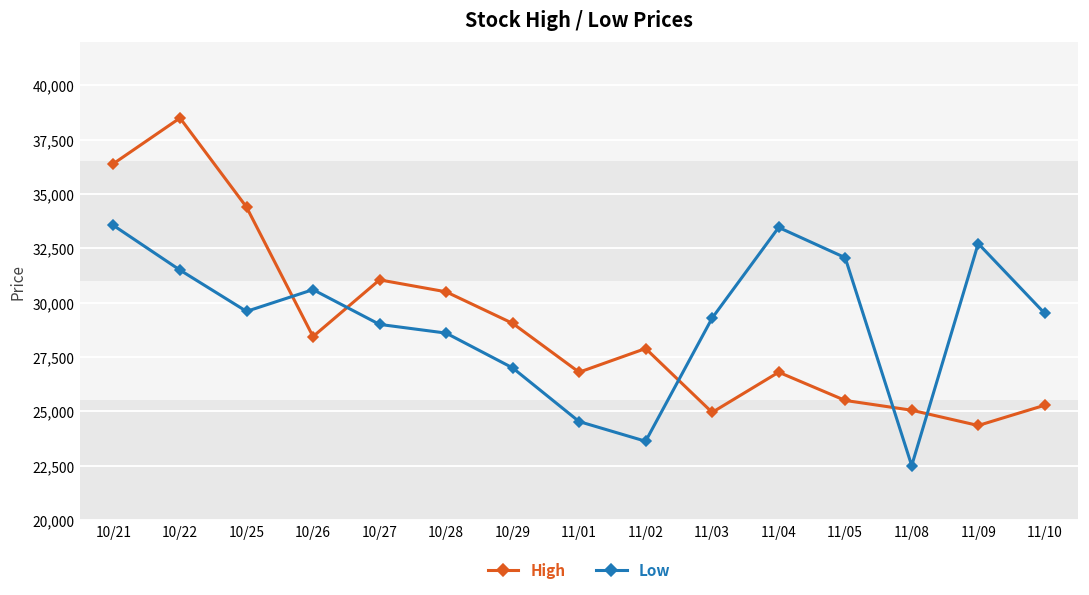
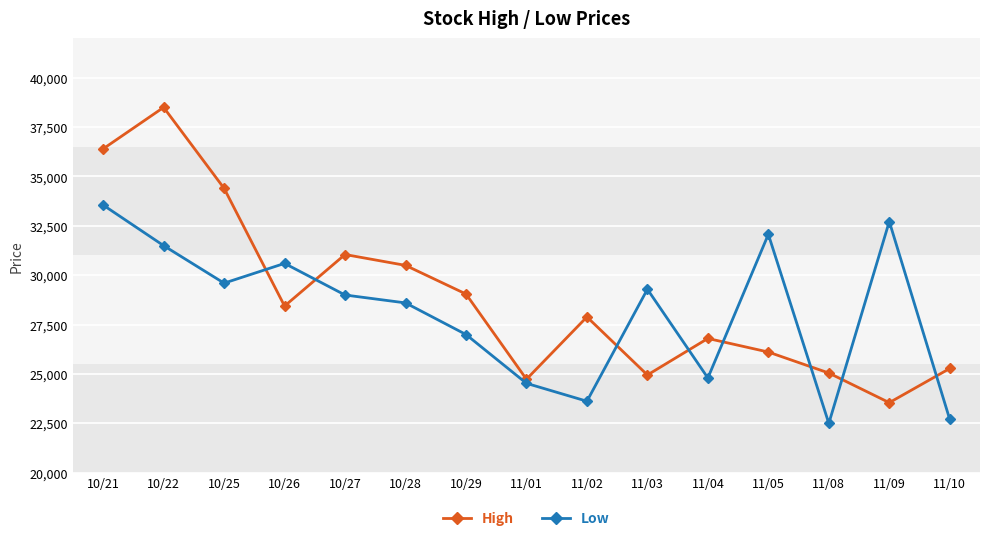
  {
    "High": {
      "10/21": "36,400",
      "10/22": "38,500",
      "10/25": "34,400",
      "10/26": "28,400",
      "10/27": "31,100",
      "10/28": "30,500",
      "10/29": "29,100",
-     "11/01": "26,800",
+     "11/01": "24,700",
      "11/02": "27,900",
      "11/03": "25,000",
      "11/04": "26,800",
-     "11/05": "25,500",
+     "11/05": "26,100",
      "11/08": "25,100",
-     "11/09": "24,300",
+     "11/09": "23,600",
      "11/10": "25,300"
    },
    "Low": {
      "10/21": "33,600",
      "10/22": "31,500",
      "10/25": "29,600",
      "10/26": "30,600",
      "10/27": "29,000",
      "10/28": "28,600",
      "10/29": "27,000",
      "11/01": "24,500",
      "11/02": "23,600",
      "11/03": "29,300",
-     "11/04": "33,500",
+     "11/04": "24,800",
      "11/05": "32,100",
      "11/08": "22,500",
      "11/09": "32,700",
-     "11/10": "29,500"
+     "11/10": "22,700"
    }
  }
